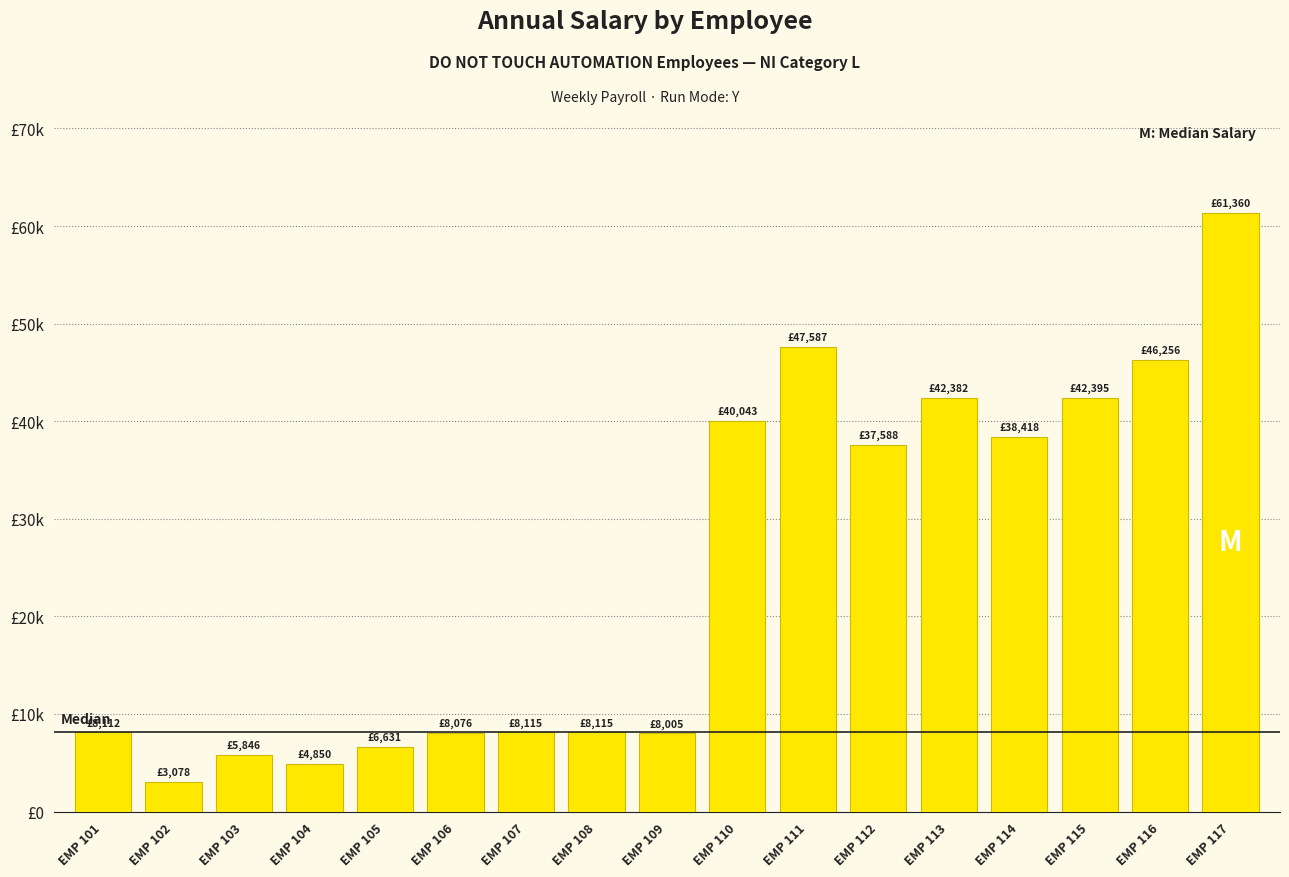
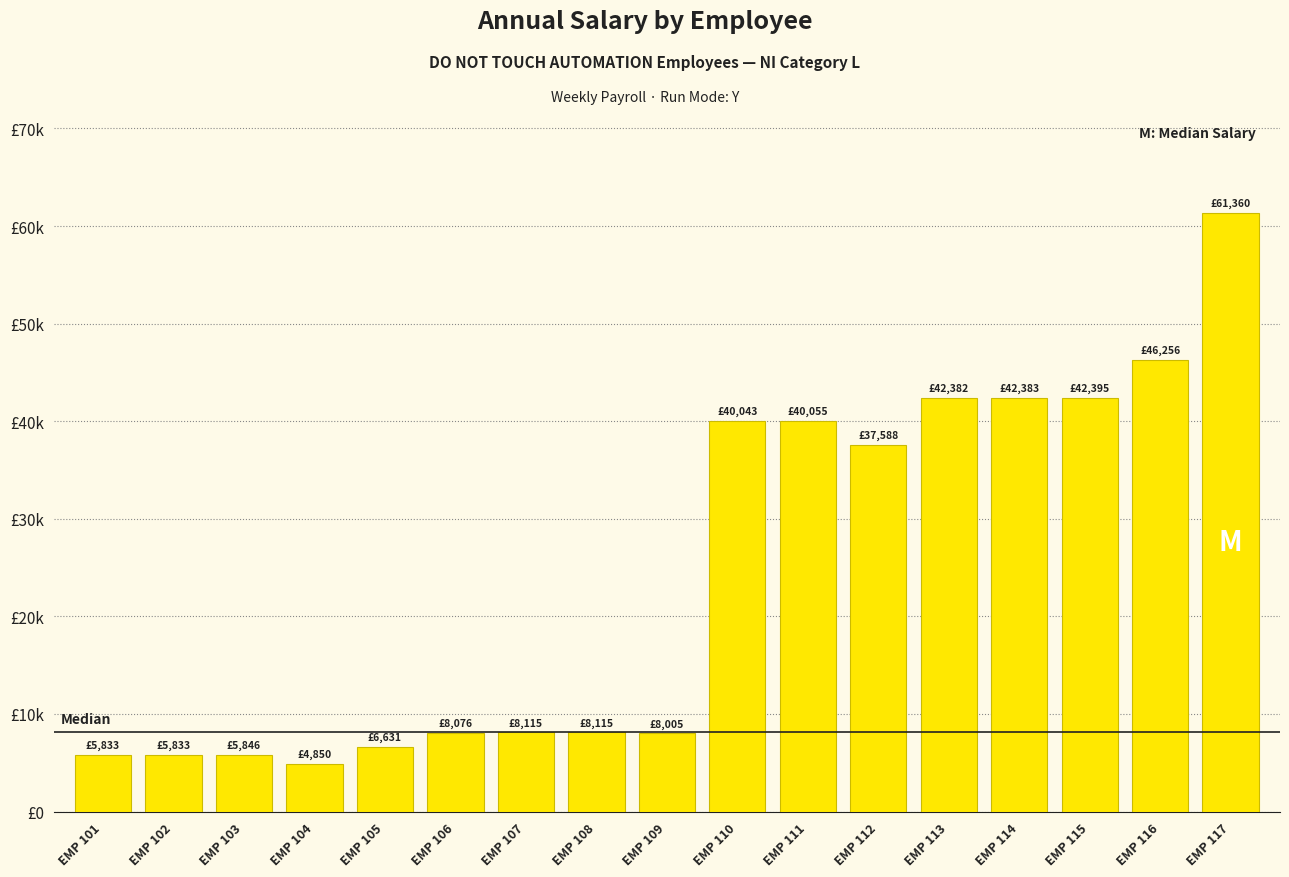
  {
-   "EMP 101": "£8,112",
-   "EMP 102": "£3,078",
+   "EMP 101": "£5,833",
+   "EMP 102": "£5,833",
    "EMP 103": "£5,846",
    "EMP 104": "£4,850",
    "EMP 105": "£6,631",
    "EMP 106": "£8,076",
    "EMP 107": "£8,115",
    "EMP 108": "£8,115",
    "EMP 109": "£8,005",
    "EMP 110": "£40,043",
-   "EMP 111": "£47,587",
+   "EMP 111": "£40,055",
    "EMP 112": "£37,588",
    "EMP 113": "£42,382",
-   "EMP 114": "£38,418",
+   "EMP 114": "£42,383",
    "EMP 115": "£42,395",
    "EMP 116": "£46,256",
    "EMP 117": "£61,360"
  }
